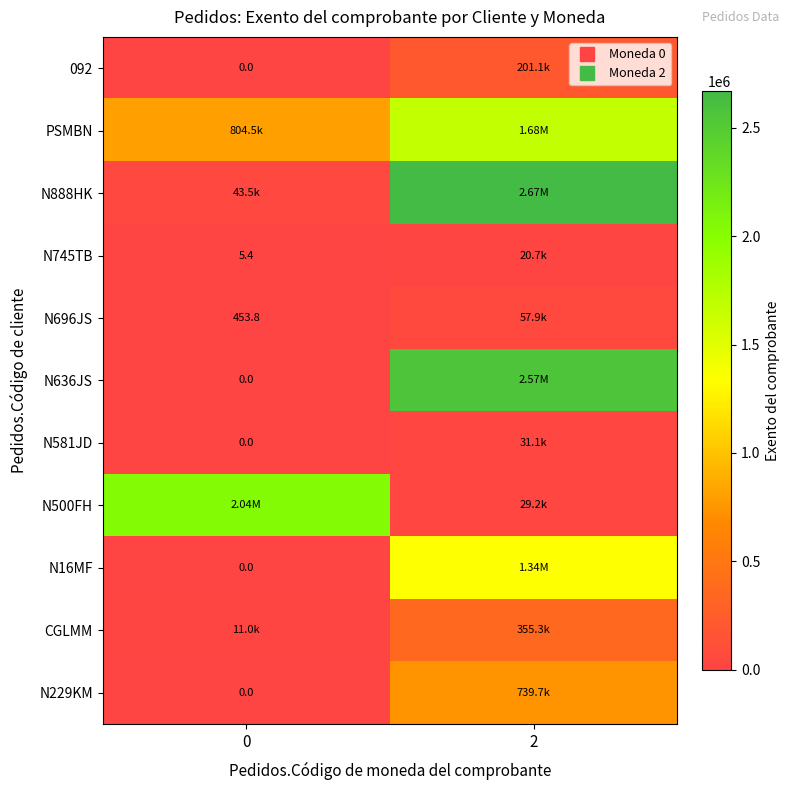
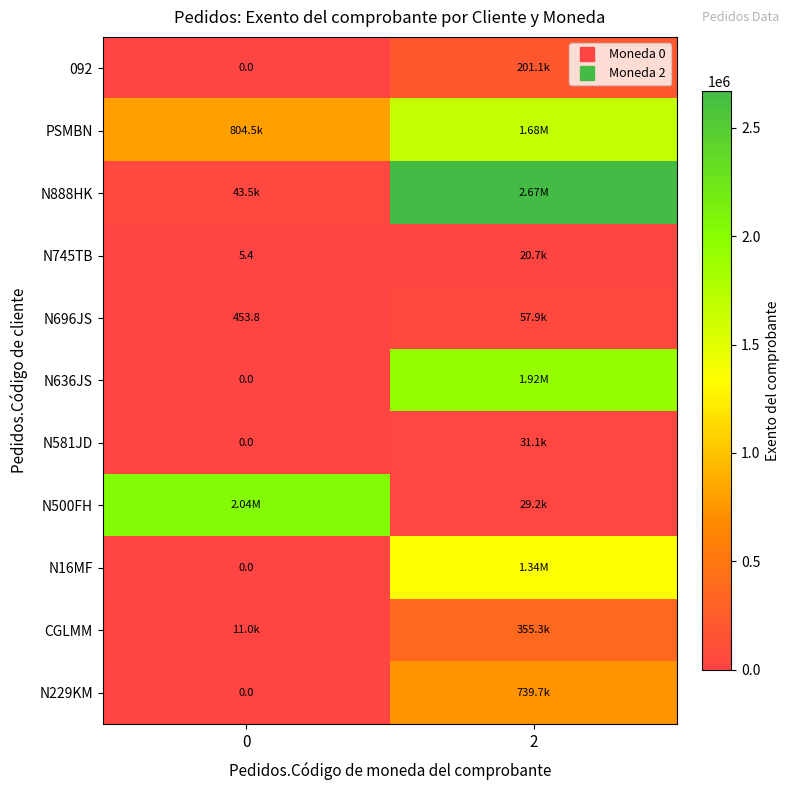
  {
    "092": {
      "0": "0.0",
      "2": "201.1k"
    },
    "PSMBN": {
      "0": "804.5k",
      "2": "1.68M"
    },
    "N888HK": {
      "0": "43.5k",
      "2": "2.67M"
    },
    "N745TB": {
      "0": "5.4",
      "2": "20.7k"
    },
    "N696JS": {
      "0": "453.8",
      "2": "57.9k"
    },
    "N636JS": {
      "0": "0.0",
-     "2": "2.57M"
+     "2": "1.92M"
    },
    "N581JD": {
      "0": "0.0",
      "2": "31.1k"
    },
    "N500FH": {
      "0": "2.04M",
      "2": "29.2k"
    },
    "N16MF": {
      "0": "0.0",
      "2": "1.34M"
    },
    "CGLMM": {
      "0": "11.0k",
      "2": "355.3k"
    },
    "N229KM": {
      "0": "0.0",
      "2": "739.7k"
    }
  }
